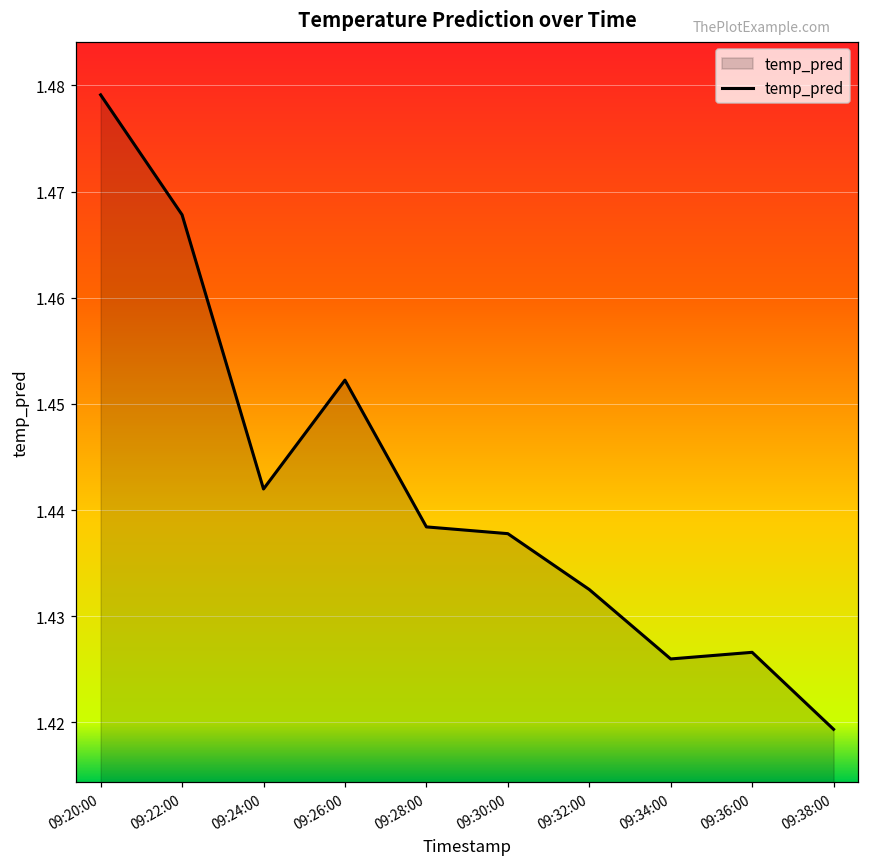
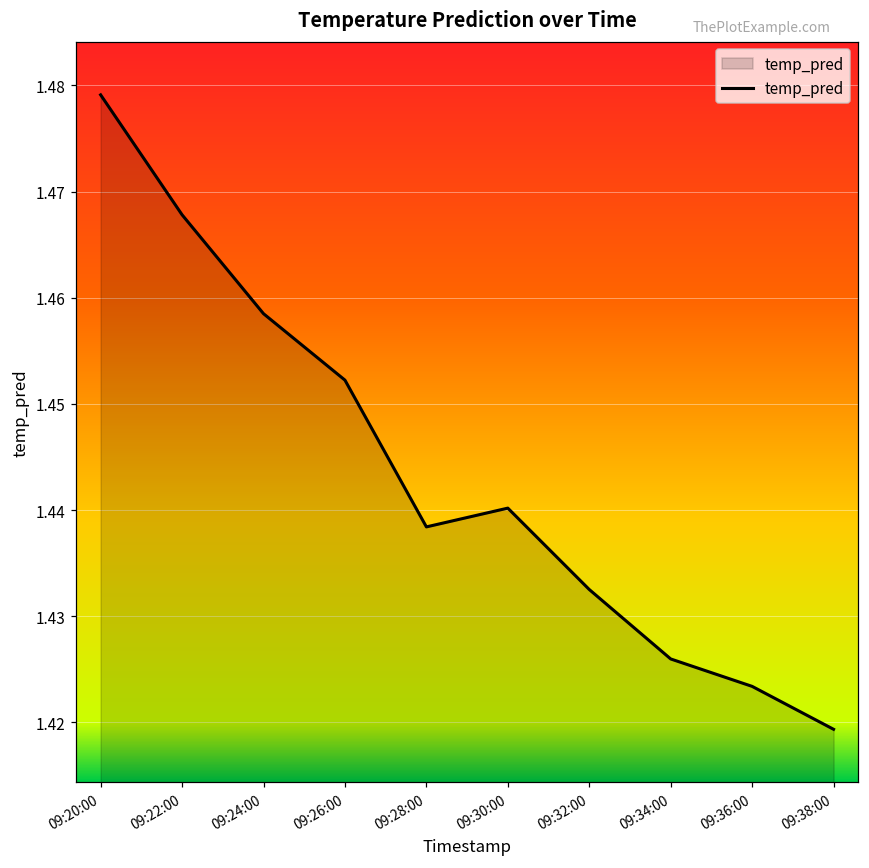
  {
    "09:20:00": 1.479,
    "09:22:00": 1.468,
-   "09:24:00": 1.442,
+   "09:24:00": 1.459,
    "09:26:00": 1.452,
    "09:28:00": 1.438,
-   "09:30:00": 1.438,
+   "09:30:00": 1.440,
    "09:32:00": 1.433,
    "09:34:00": 1.426,
-   "09:36:00": 1.427,
+   "09:36:00": 1.423,
    "09:38:00": 1.419
  }
